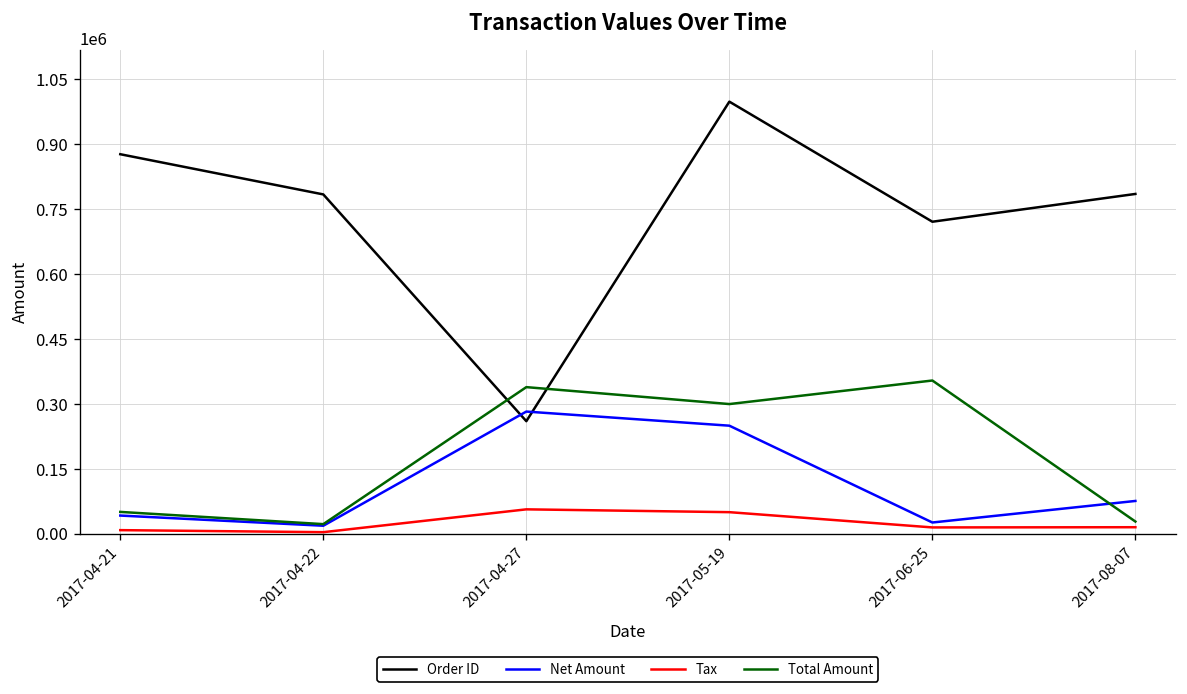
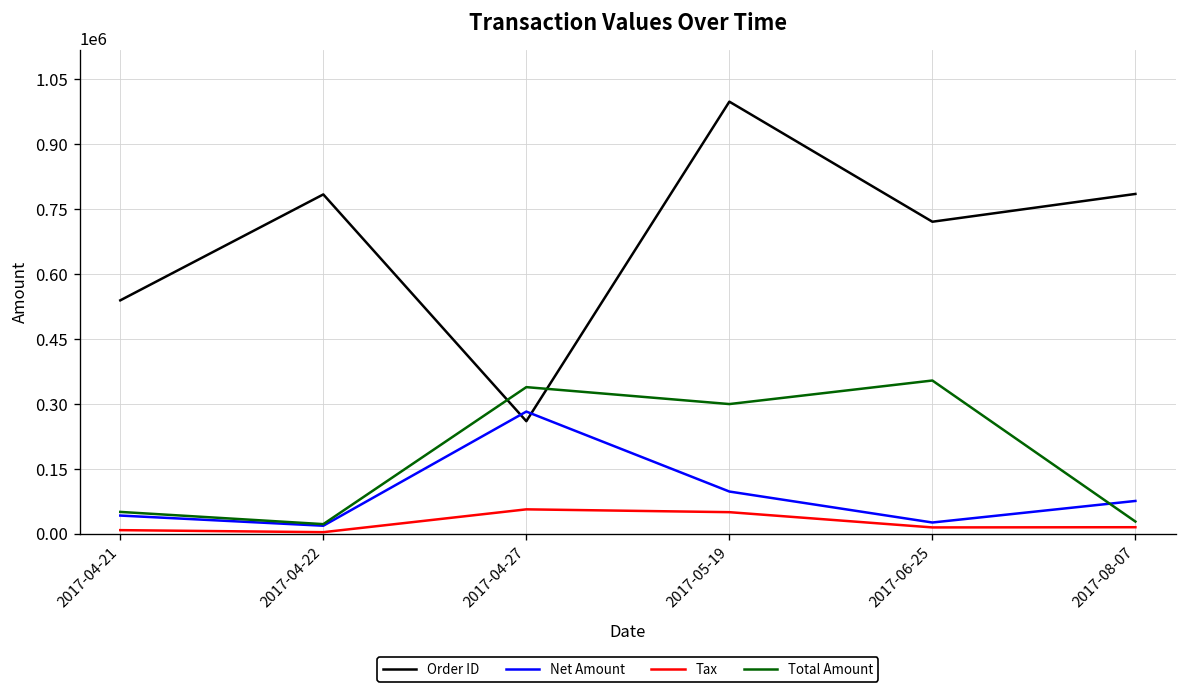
  {
    "Order ID": {
-     "2017-04-21": 880000,
+     "2017-04-21": 540000,
      "2017-04-22": 780000,
      "2017-04-27": 260000,
      "2017-05-19": 1000000,
      "2017-06-25": 720000,
      "2017-08-07": 790000
    },
    "Net Amount": {
      "2017-04-21": 40000,
      "2017-04-27": 280000,
-     "2017-05-19": 250000,
+     "2017-05-19": 100000,
      "2017-06-25": 30000,
      "2017-08-07": 80000
    },
    "Tax": {
      "2017-04-21": 10000,
      "2017-04-22": 0,
      "2017-04-27": 60000,
      "2017-05-19": 50000,
      "2017-06-25": 10000,
      "2017-08-07": 20000
    },
    "Total Amount": {
      "2017-04-21": 50000,
      "2017-04-27": 340000,
      "2017-05-19": 300000,
      "2017-06-25": 350000,
      "2017-08-07": 30000
    }
  }
